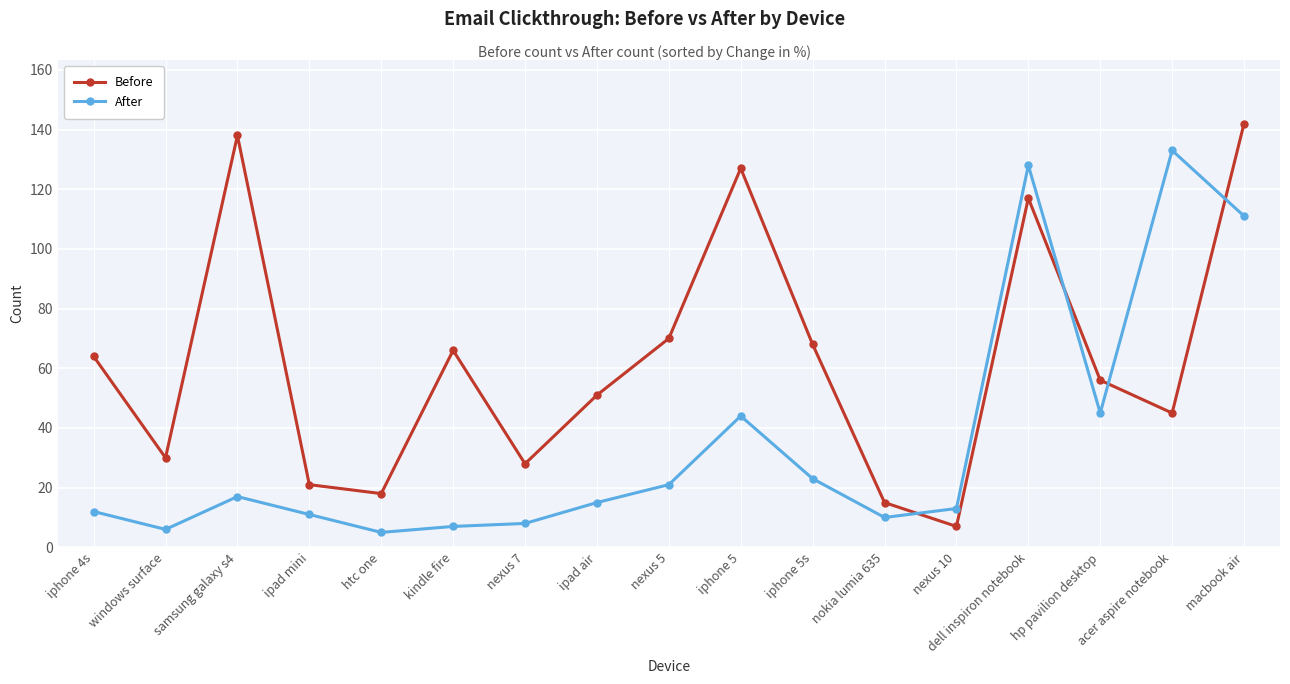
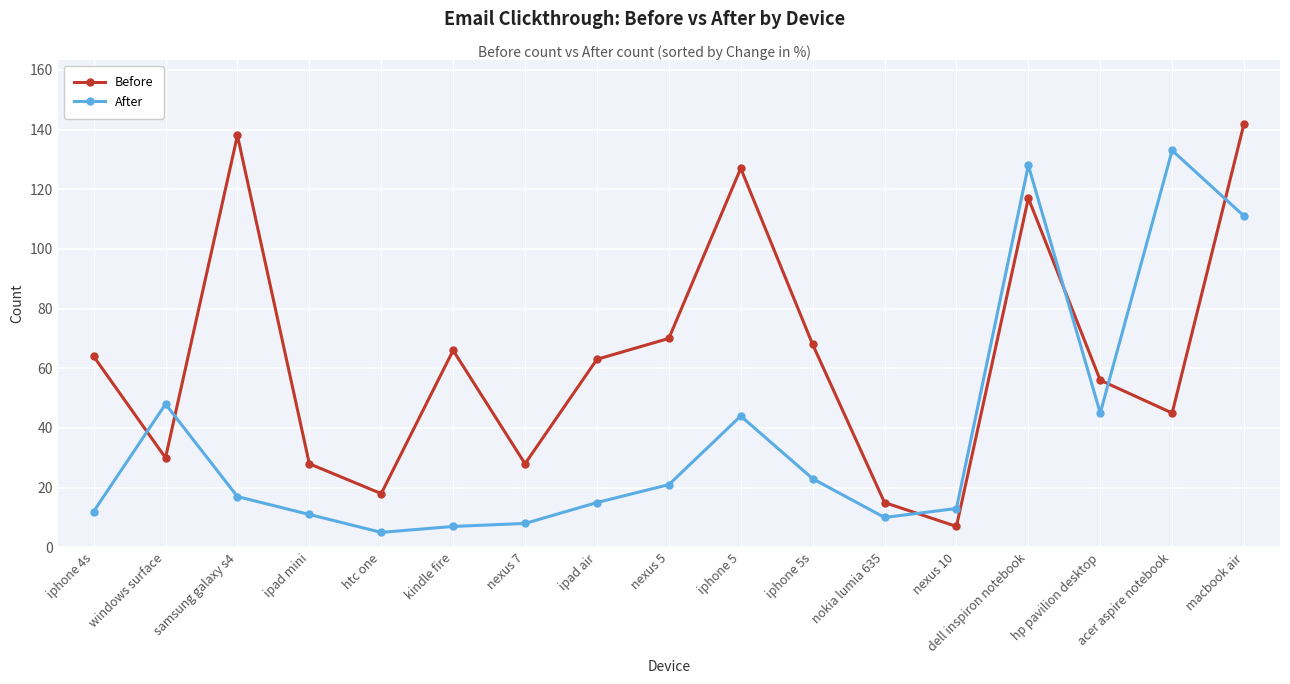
  {
    "Before": {
      "iphone 4s": 64,
      "windows surface": 30,
      "samsung galaxy s4": 138,
-     "ipad mini": 21,
+     "ipad mini": 28,
      "htc one": 18,
      "kindle fire": 66,
      "nexus 7": 28,
-     "ipad air": 51,
+     "ipad air": 63,
      "nexus 5": 70,
      "iphone 5": 127,
      "iphone 5s": 68,
      "nokia lumia 635": 15,
      "nexus 10": 7,
      "dell inspiron notebook": 117,
      "hp pavilion desktop": 56,
      "acer aspire notebook": 45,
      "macbook air": 142
    },
    "After": {
      "iphone 4s": 12,
-     "windows surface": 6,
+     "windows surface": 48,
      "samsung galaxy s4": 17,
      "ipad mini": 11,
      "htc one": 5,
      "kindle fire": 7,
      "nexus 7": 8,
      "ipad air": 15,
      "nexus 5": 21,
      "iphone 5": 44,
      "iphone 5s": 23,
      "nokia lumia 635": 10,
      "nexus 10": 13,
      "dell inspiron notebook": 128,
      "hp pavilion desktop": 45,
      "acer aspire notebook": 133,
      "macbook air": 111
    }
  }
